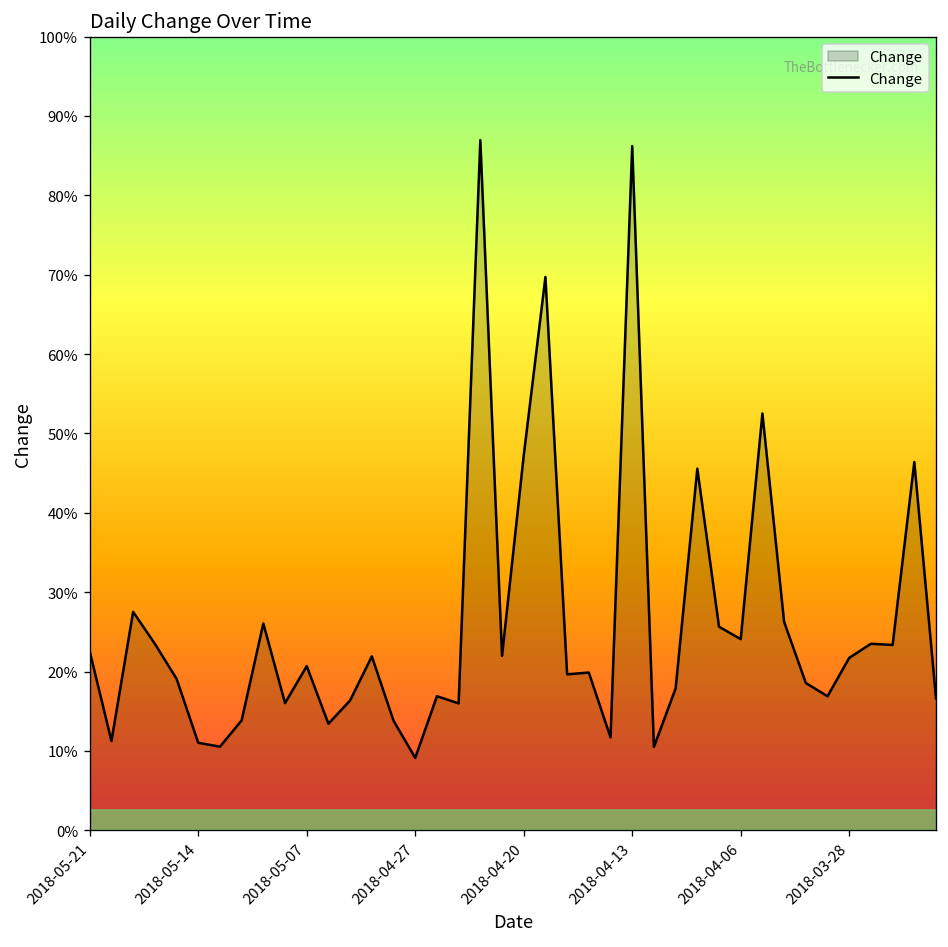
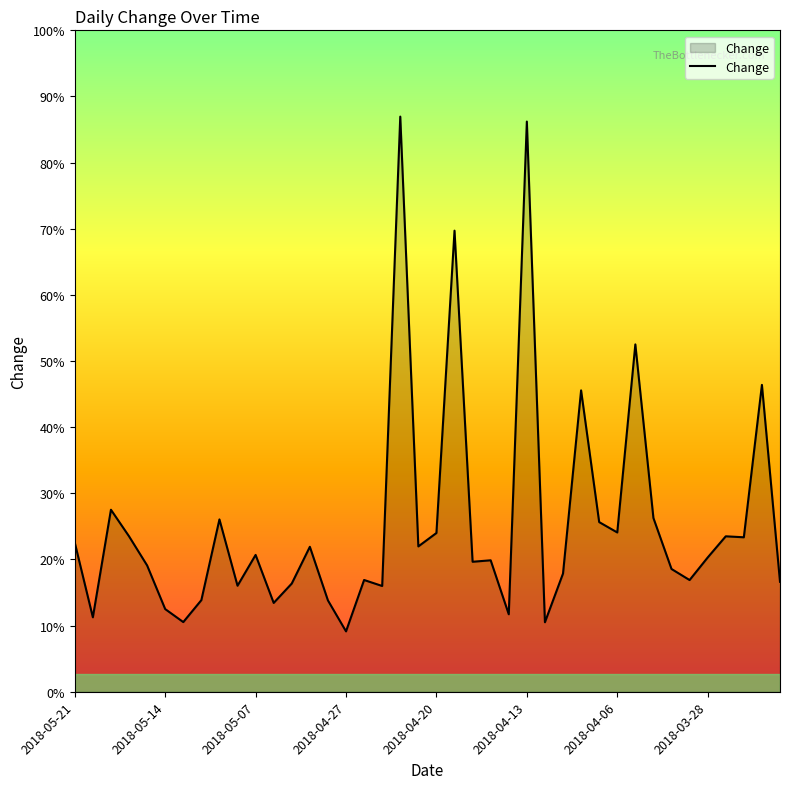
  {
    "2018-05-21": "23%",
-   "2018-05-14": "11%",
+   "2018-05-14": "12%",
    "2018-05-07": "21%",
    "2018-04-27": "9%",
-   "2018-04-20": "47%",
+   "2018-04-20": "24%",
    "2018-04-13": "86%",
    "2018-04-06": "24%",
-   "2018-03-28": "22%"
+   "2018-03-28": "20%"
  }
